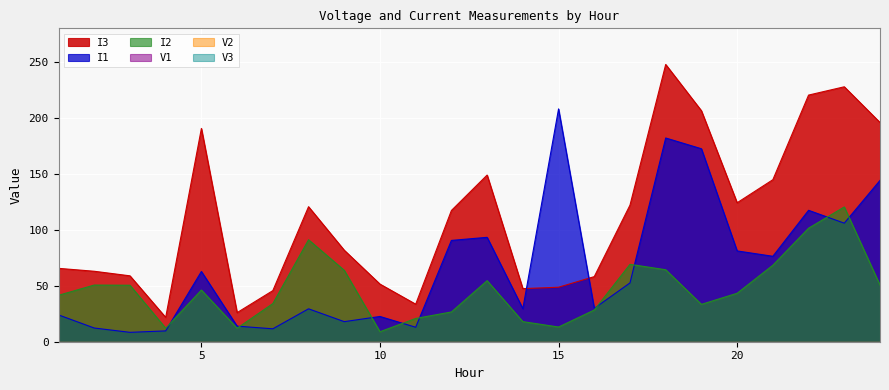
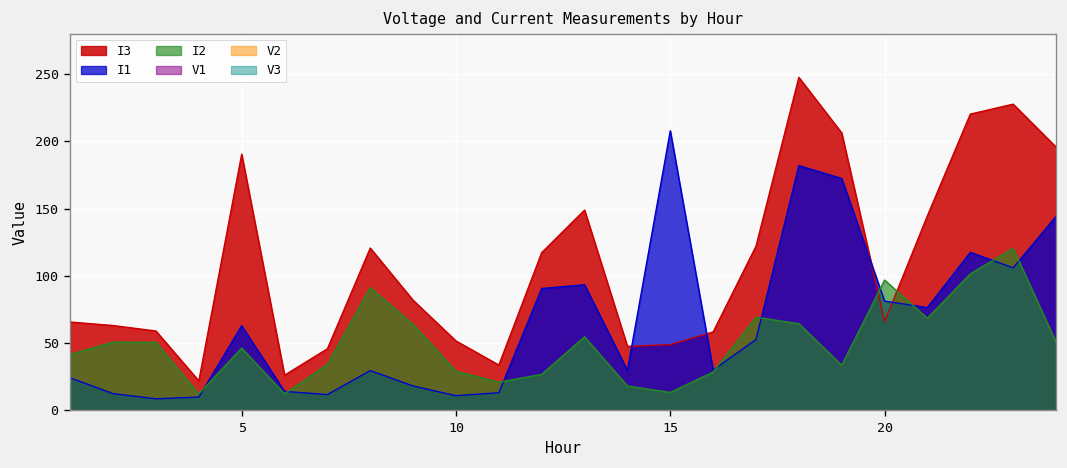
  {
    "I3": {
      "5": 191,
      "10": 51,
      "15": 49,
-     "20": 124
+     "20": 66
    },
    "I1": {
      "5": 63,
-     "10": 23,
+     "10": 11,
      "15": 208,
      "20": 81
    },
    "I2": {
      "5": 46,
-     "10": 9,
+     "10": 29,
      "15": 13,
-     "20": 43
+     "20": 97
    }
  }
